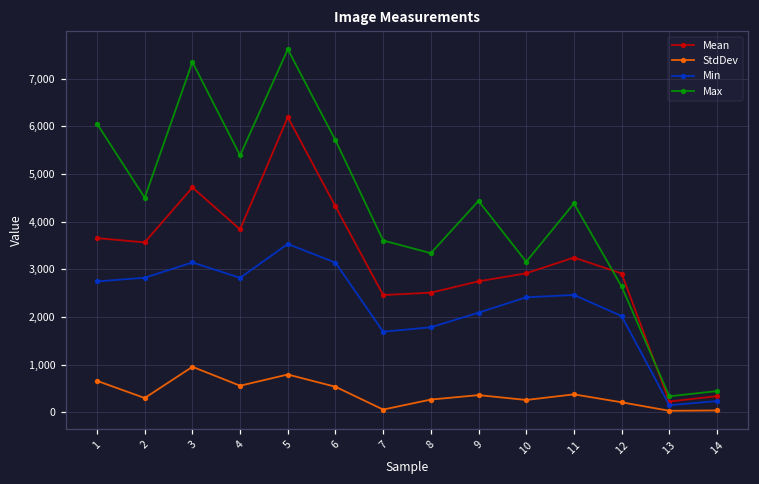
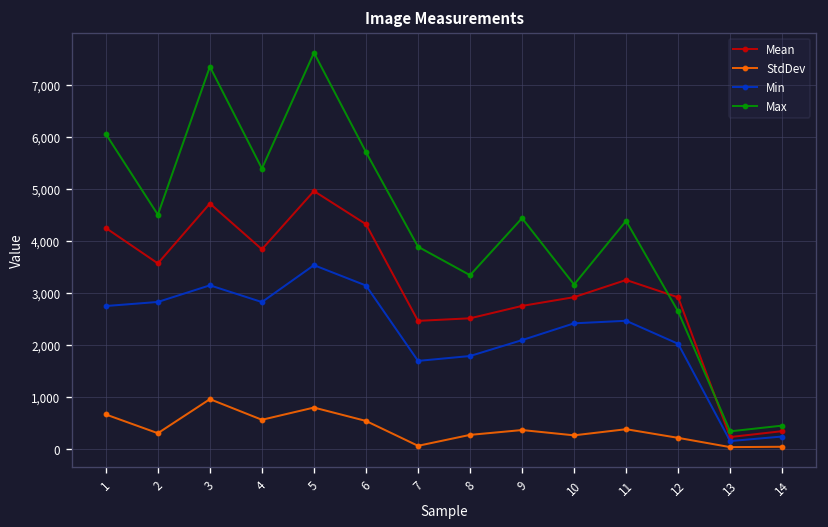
  {
    "Mean": {
-     "1": "3,700",
+     "1": "4,200",
      "2": "3,600",
      "3": "4,700",
      "4": "3,800",
-     "5": "6,200",
+     "5": "5,000",
      "6": "4,300",
      "7": "2,500",
      "8": "2,500",
      "9": "2,700",
      "10": "2,900",
      "11": "3,200",
      "12": "2,900",
      "13": "200",
      "14": "300"
    },
    "StdDev": {
      "1": "700",
      "2": "300",
      "3": "1,000",
      "4": "600",
      "5": "800",
      "6": "500",
      "7": "100",
      "8": "300",
      "9": "400",
      "10": "300",
      "11": "400",
      "12": "200",
      "13": "0",
      "14": "0"
    },
    "Min": {
      "1": "2,700",
      "2": "2,800",
      "3": "3,100",
      "4": "2,800",
      "5": "3,500",
      "6": "3,100",
      "7": "1,700",
      "8": "1,800",
      "9": "2,100",
      "10": "2,400",
      "11": "2,500",
      "12": "2,000",
      "13": "100",
      "14": "200"
    },
    "Max": {
      "1": "6,100",
      "2": "4,500",
      "3": "7,300",
      "4": "5,400",
      "5": "7,600",
      "6": "5,700",
-     "7": "3,600",
+     "7": "3,900",
      "8": "3,300",
      "9": "4,400",
      "10": "3,200",
      "11": "4,400",
      "12": "2,600",
      "13": "300",
      "14": "400"
    }
  }
